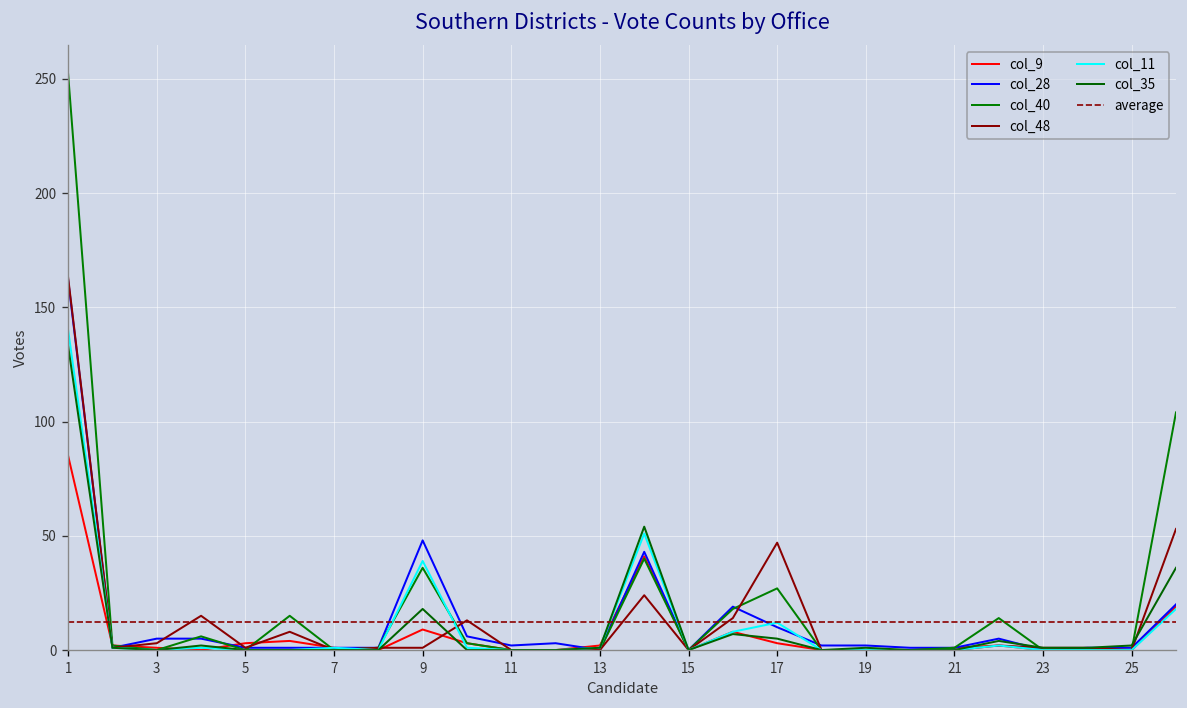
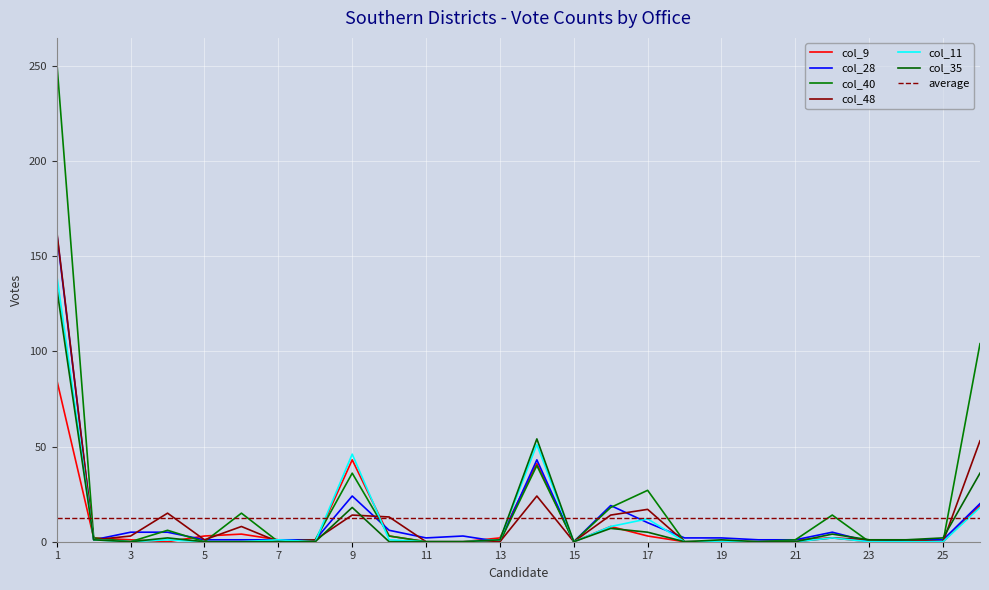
  {
    "col_9": {
      "1": 85,
      "5": 3,
-     "9": 9,
+     "9": 43,
      "17": 3
    },
    "col_28": {
      "3": 5,
-     "9": 48,
+     "9": 24,
      "11": 2,
      "17": 10
    },
    "col_48": {
      "3": 3,
-     "9": 1,
-     "17": 47
+     "9": 14,
+     "17": 17
    },
    "col_11": {
      "1": 140,
-     "9": 39,
+     "9": 46,
      "17": 12
    }
  }
